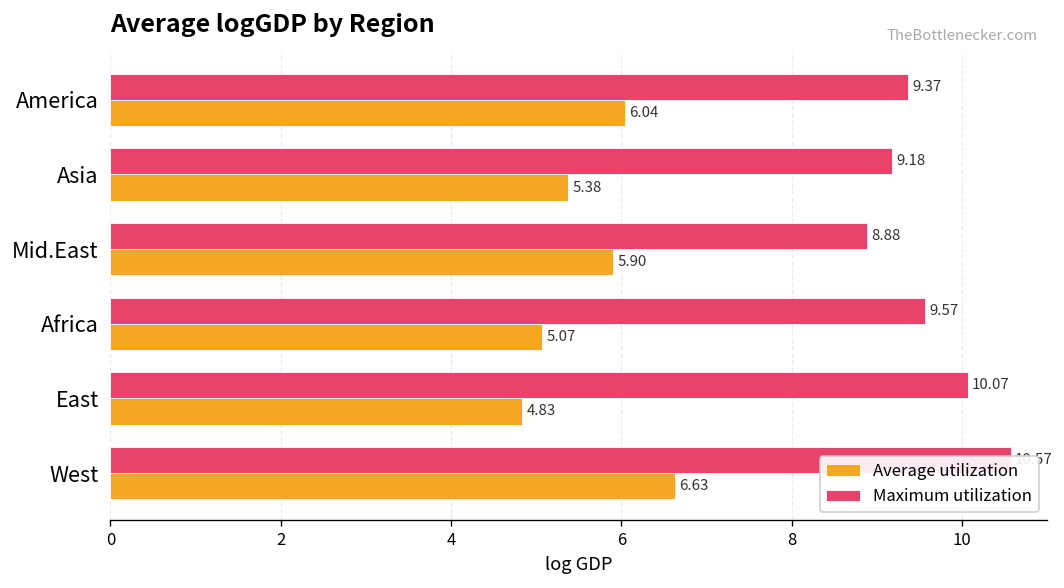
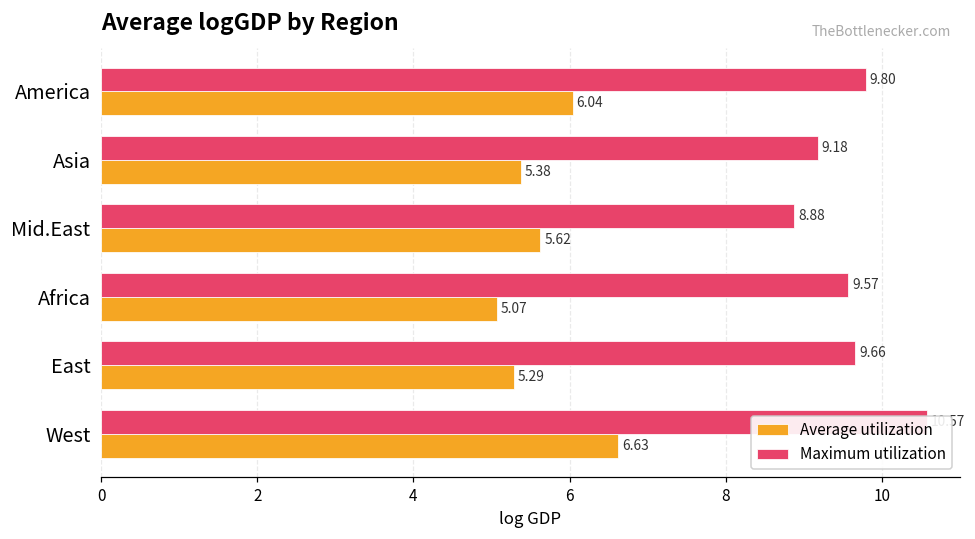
  {
    "Average utilization": {
      "America": 6.04,
      "Asia": 5.38,
-     "Mid.East": 5.90,
+     "Mid.East": 5.62,
      "Africa": 5.07,
-     "East": 4.83,
+     "East": 5.29,
      "West": 6.63
    },
    "Maximum utilization": {
-     "America": 9.37,
+     "America": 9.80,
      "Asia": 9.18,
      "Mid.East": 8.88,
      "Africa": 9.57,
-     "East": 10.07
+     "East": 9.66
    }
  }
